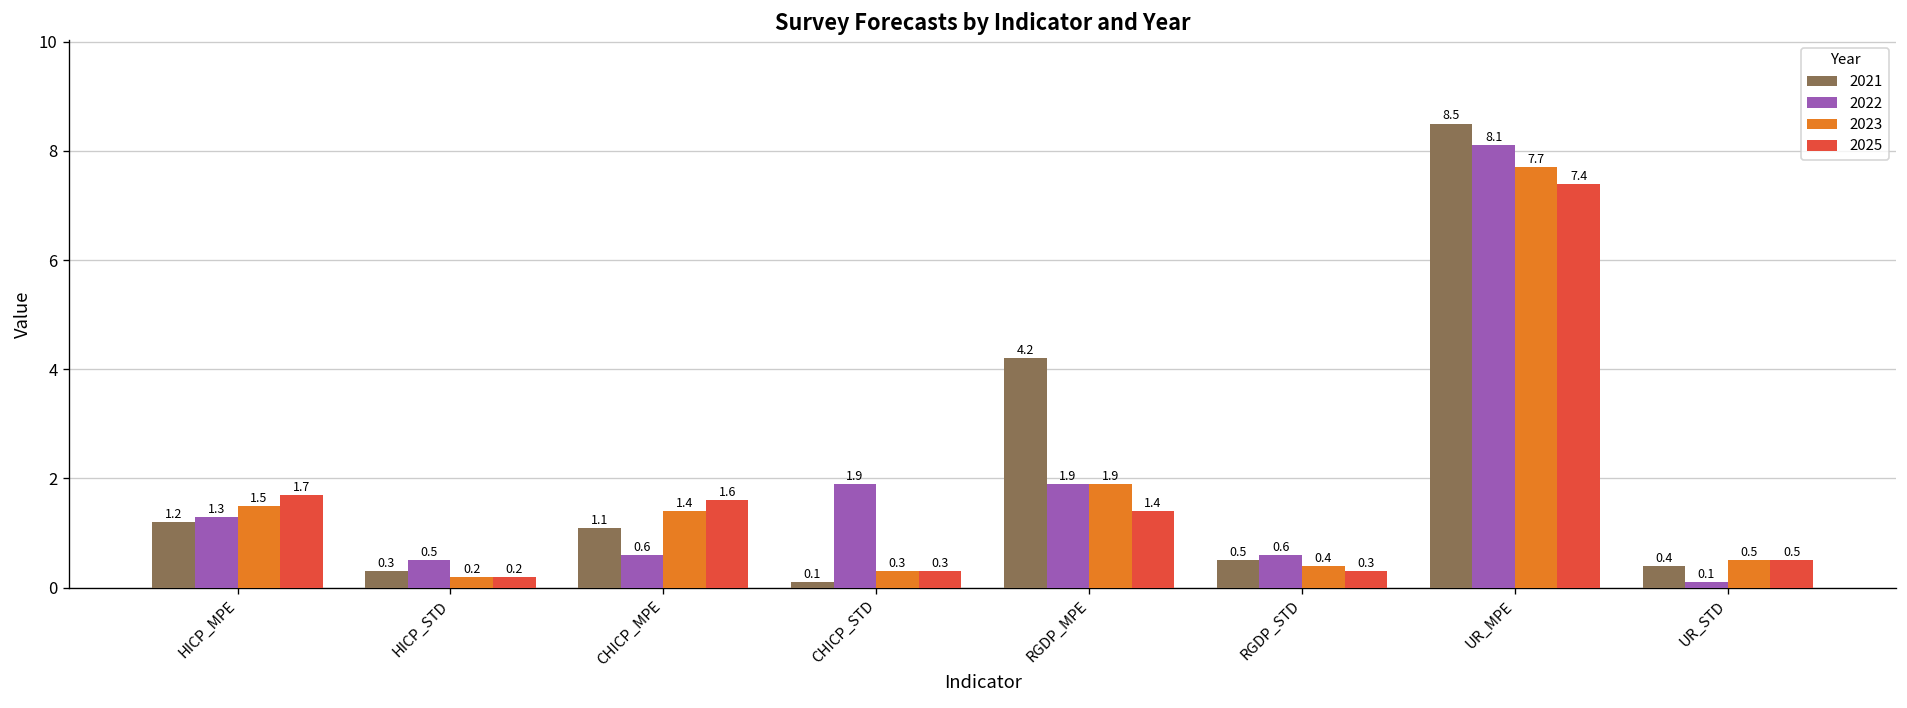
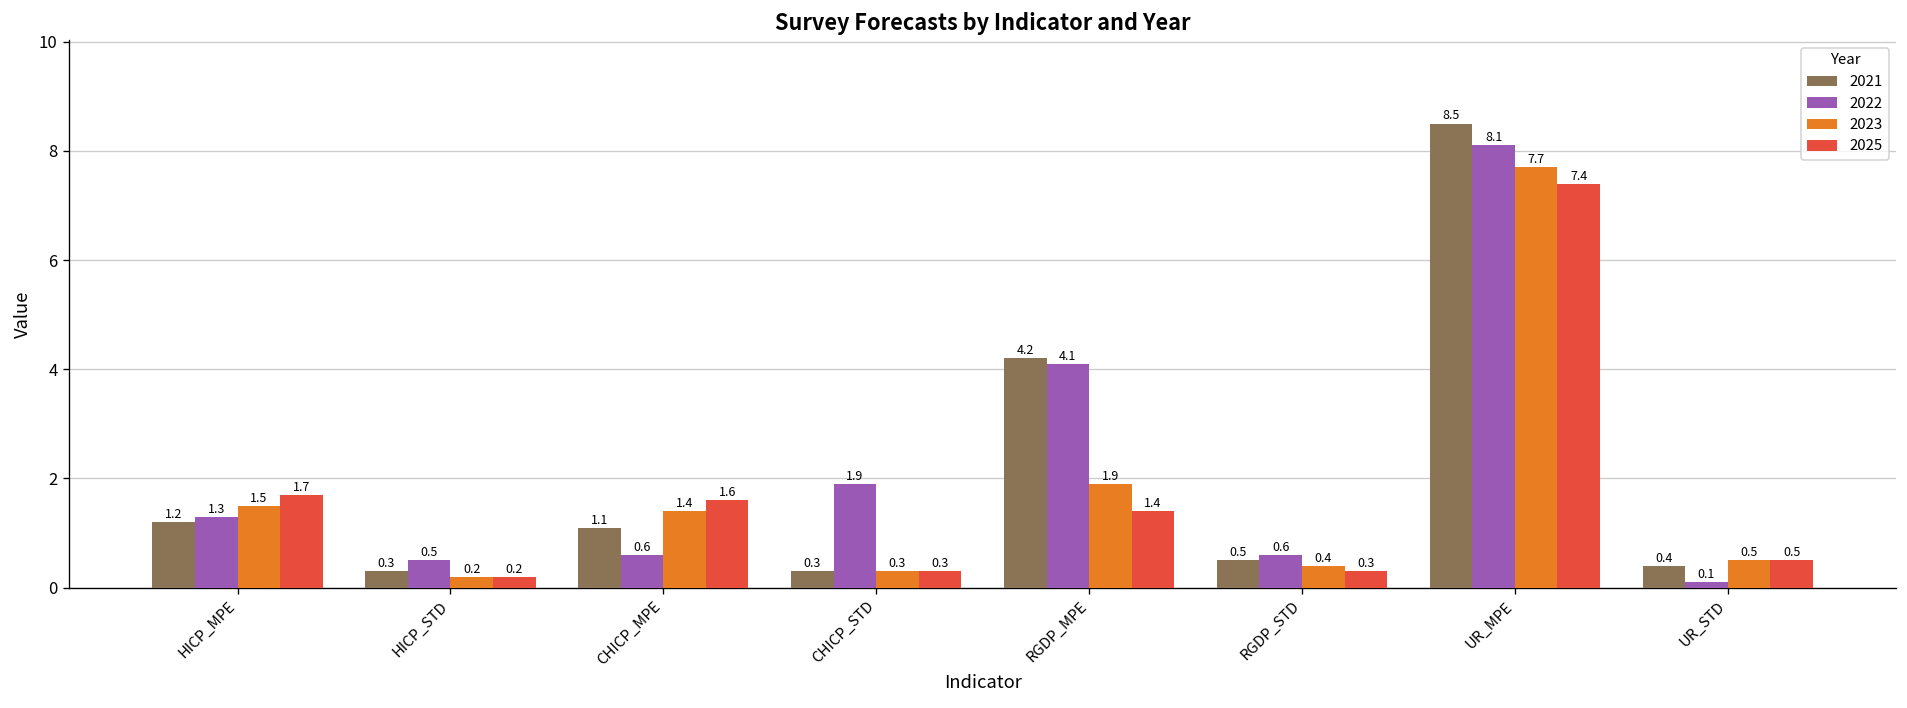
  {
    "2021": {
      "HICP_MPE": 1.2,
      "HICP_STD": 0.3,
      "CHICP_MPE": 1.1,
-     "CHICP_STD": 0.1,
+     "CHICP_STD": 0.3,
      "RGDP_MPE": 4.2,
      "RGDP_STD": 0.5,
      "UR_MPE": 8.5,
      "UR_STD": 0.4
    },
    "2022": {
      "HICP_MPE": 1.3,
      "HICP_STD": 0.5,
      "CHICP_MPE": 0.6,
      "CHICP_STD": 1.9,
-     "RGDP_MPE": 1.9,
+     "RGDP_MPE": 4.1,
      "RGDP_STD": 0.6,
      "UR_MPE": 8.1,
      "UR_STD": 0.1
    }
  }
